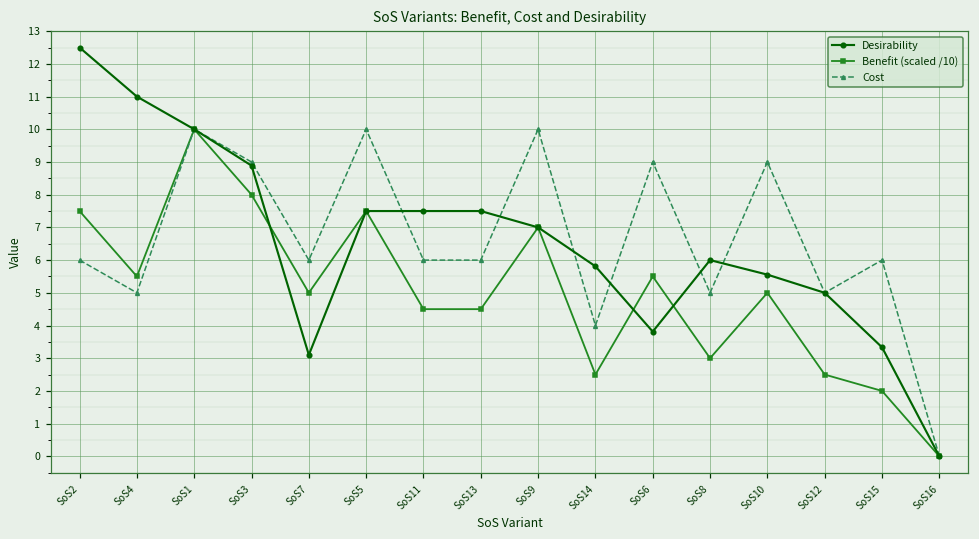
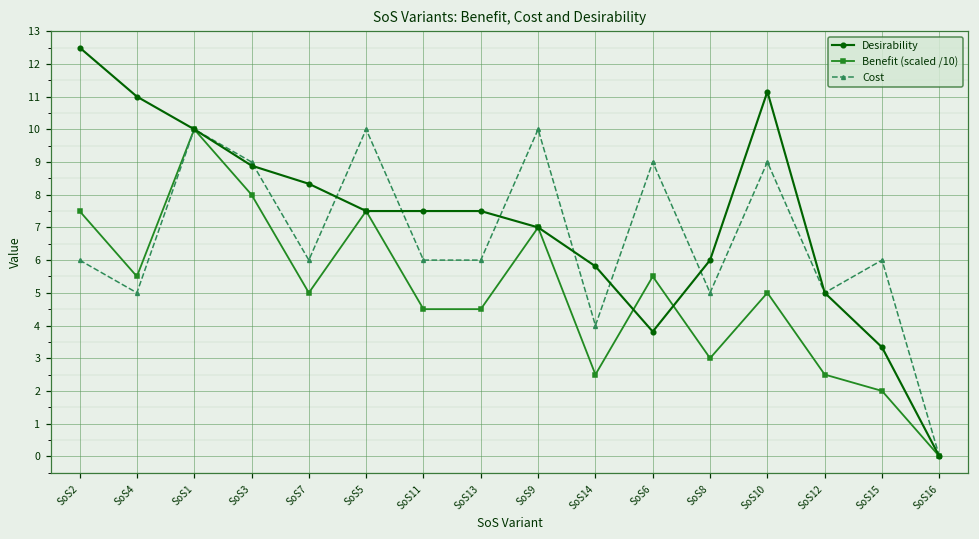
  {
    "Desirability": {
      "SoS2": 12.5,
      "SoS4": 11.0,
      "SoS3": 8.9,
-     "SoS7": 3.1,
+     "SoS7": 8.3,
      "SoS11": 7.5,
      "SoS13": 7.5,
      "SoS14": 5.8,
      "SoS6": 3.8,
      "SoS8": 6.0,
-     "SoS10": 5.6,
+     "SoS10": 11.2,
      "SoS15": 3.3
    }
  }
